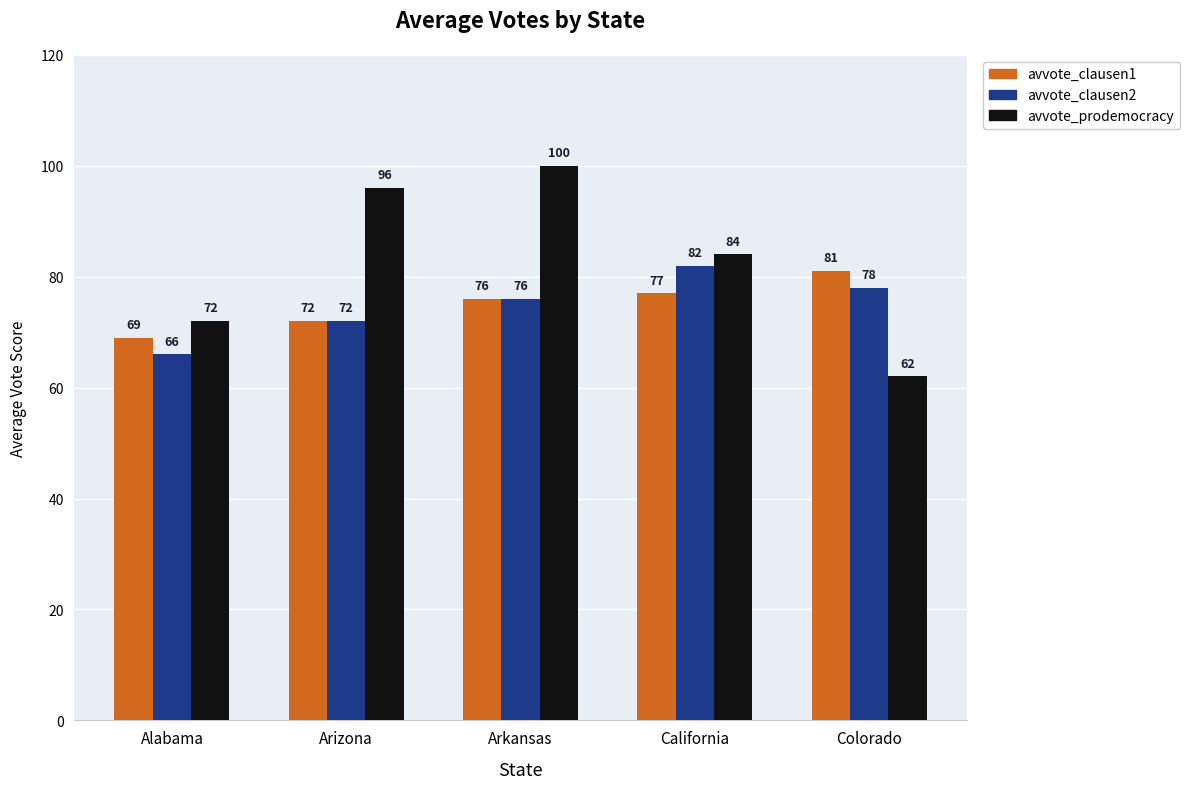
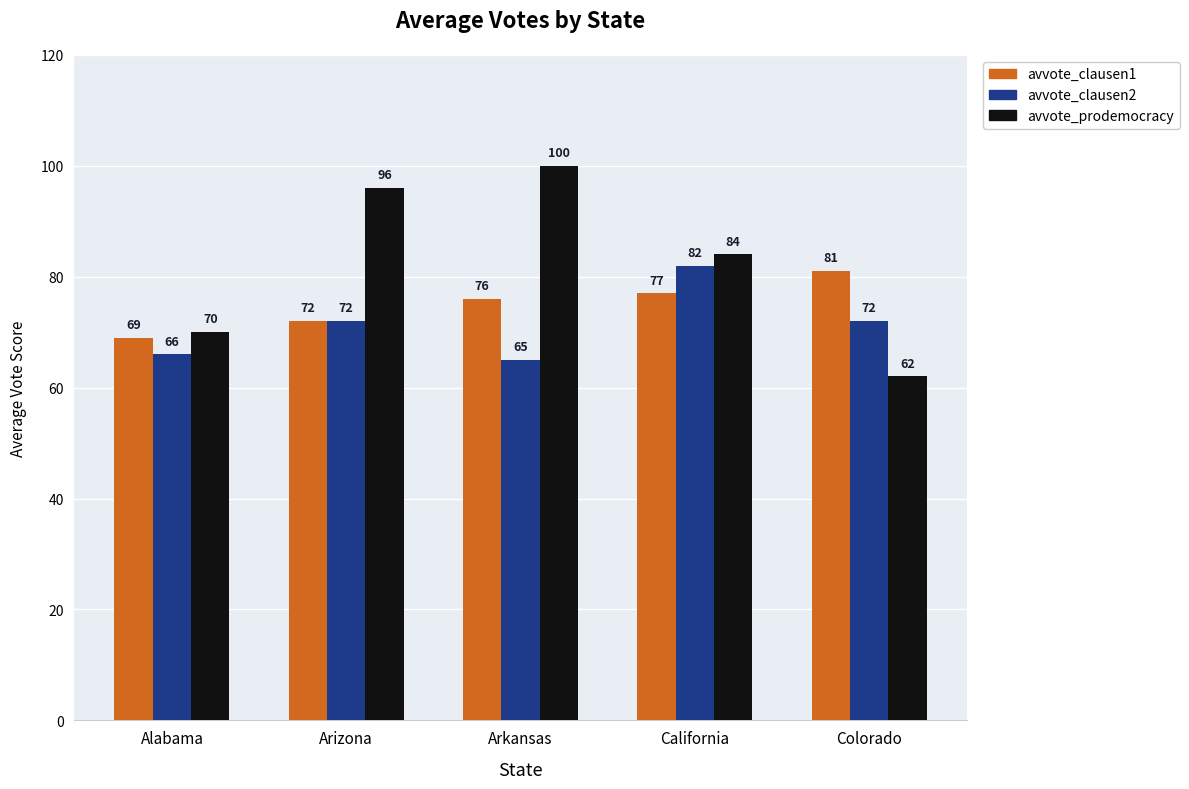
  {
    "avvote_clausen1": {
      "Alabama": 69,
      "Arizona": 72,
      "Arkansas": 76,
      "California": 77,
      "Colorado": 81
    },
    "avvote_clausen2": {
      "Alabama": 66,
      "Arizona": 72,
-     "Arkansas": 76,
+     "Arkansas": 65,
      "California": 82,
-     "Colorado": 78
+     "Colorado": 72
    },
    "avvote_prodemocracy": {
-     "Alabama": 72,
+     "Alabama": 70,
      "Arizona": 96,
      "Arkansas": 100,
      "California": 84,
      "Colorado": 62
    }
  }
